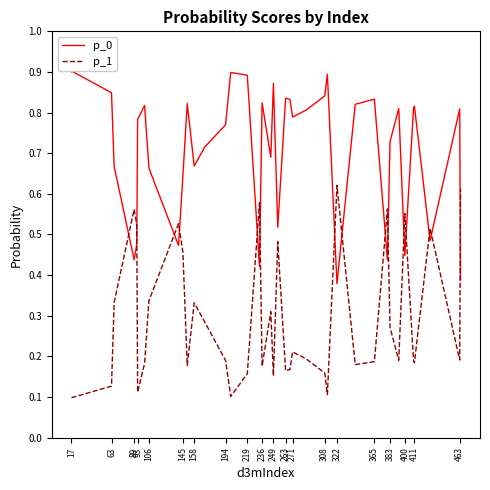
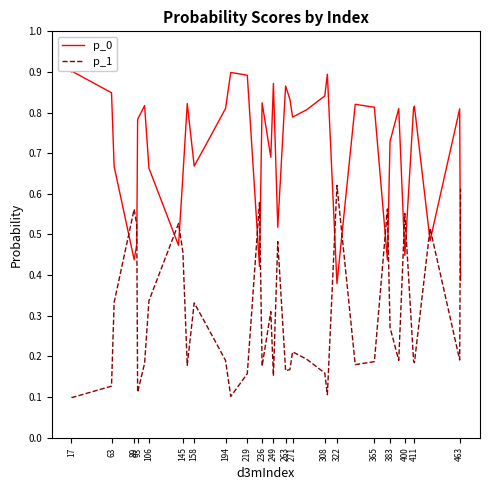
  {
    "p_0": {
      "17": 0.90,
      "63": 0.85,
      "89": 0.44,
      "93": 0.78,
      "106": 0.66,
      "145": 0.64,
      "158": 0.67,
-     "194": 0.77,
+     "194": 0.81,
      "219": 0.89,
      "236": 0.82,
      "249": 0.87,
-     "263": 0.84,
+     "263": 0.87,
      "271": 0.79,
      "308": 0.84,
      "322": 0.38,
-     "365": 0.83,
+     "365": 0.81,
      "383": 0.73,
      "400": 0.45,
      "411": 0.82,
      "463": 0.81
    },
    "p_1": {
      "17": 0.10,
      "63": 0.13,
      "89": 0.56,
      "93": 0.11,
      "106": 0.34,
      "145": 0.46,
      "158": 0.33,
      "194": 0.19,
      "219": 0.16,
      "236": 0.18,
      "249": 0.15,
      "263": 0.16,
      "271": 0.21,
      "308": 0.16,
      "322": 0.62,
      "365": 0.19,
      "383": 0.27,
      "400": 0.55,
      "411": 0.18,
      "463": 0.19
    }
  }
